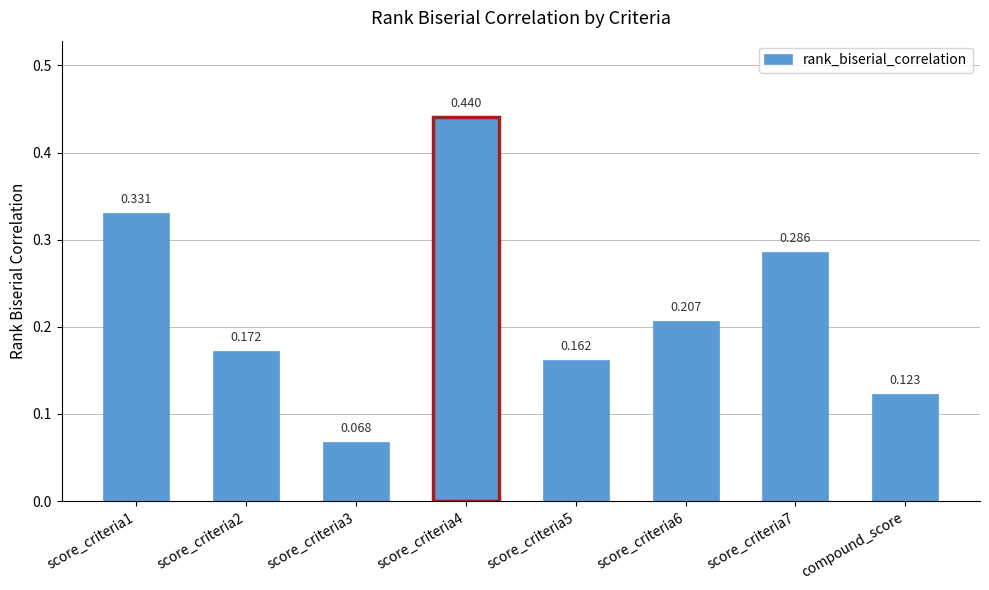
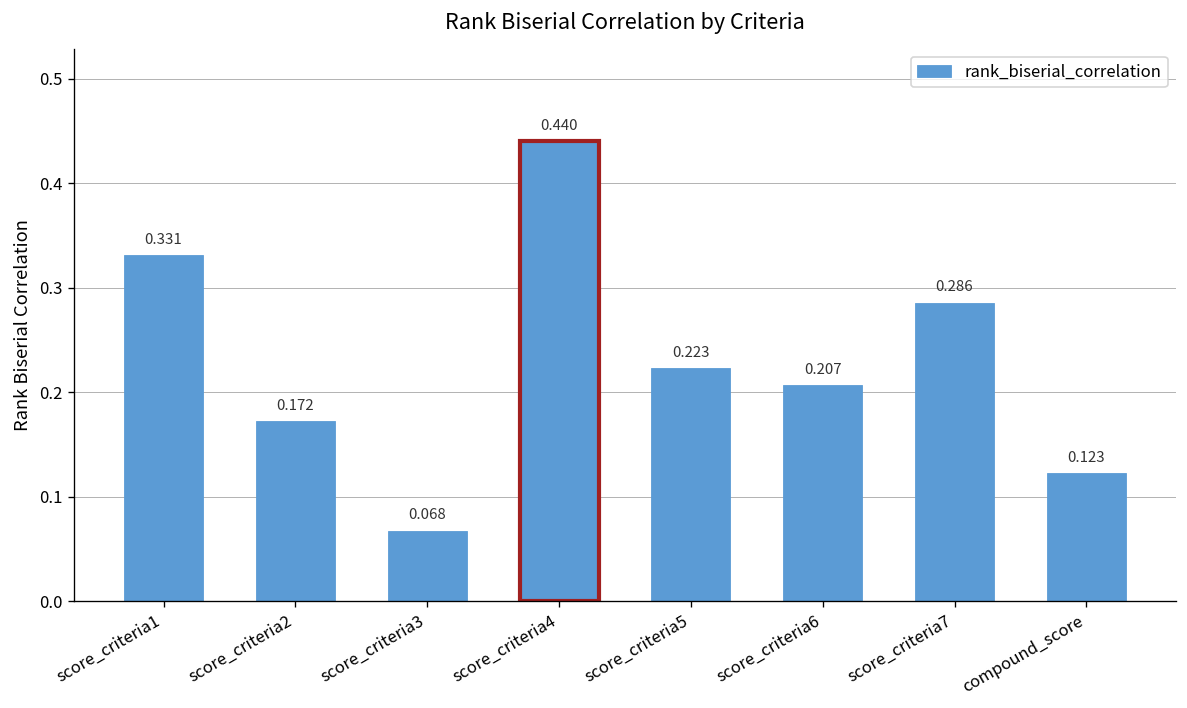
  {
    "score_criteria1": 0.331,
    "score_criteria2": 0.172,
    "score_criteria3": 0.068,
    "score_criteria4": 0.440,
-   "score_criteria5": 0.162,
+   "score_criteria5": 0.223,
    "score_criteria6": 0.207,
    "score_criteria7": 0.286,
    "compound_score": 0.123
  }
